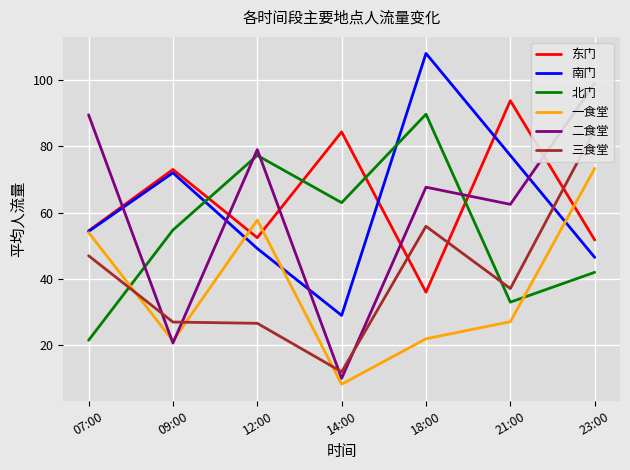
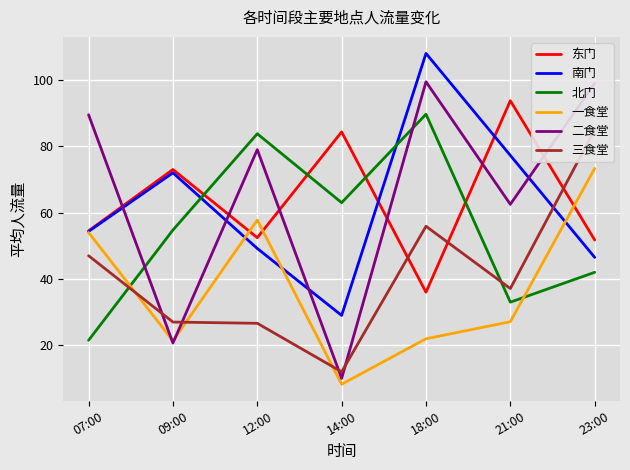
  {
    "东门": {
      "09:00": 73,
      "12:00": 52,
      "14:00": 84,
      "18:00": 36,
      "21:00": 94,
      "23:00": 52
    },
    "南门": {
      "09:00": 72,
      "12:00": 49,
      "14:00": 29,
      "18:00": 108,
      "21:00": 77,
      "23:00": 47
    },
    "北门": {
      "07:00": 22,
      "09:00": 55,
-     "12:00": 77,
+     "12:00": 84,
      "14:00": 63,
      "18:00": 90,
      "21:00": 33,
      "23:00": 42
    },
    "一食堂": {
      "12:00": 58,
      "14:00": 8,
      "18:00": 22,
      "21:00": 27,
      "23:00": 73
    },
    "二食堂": {
      "07:00": 90,
      "12:00": 79,
      "14:00": 10,
-     "18:00": 68,
+     "18:00": 99,
      "21:00": 63
    },
    "三食堂": {
      "07:00": 47,
      "09:00": 27,
      "12:00": 27,
      "14:00": 12,
      "18:00": 56,
      "21:00": 37
    }
  }
